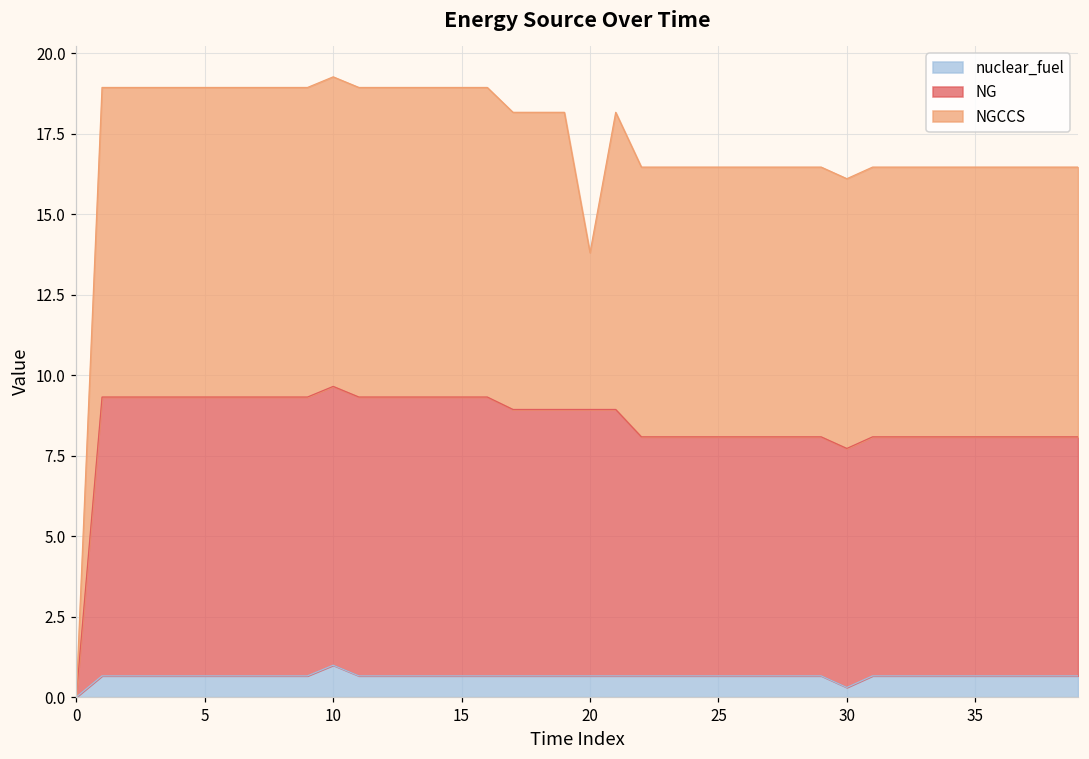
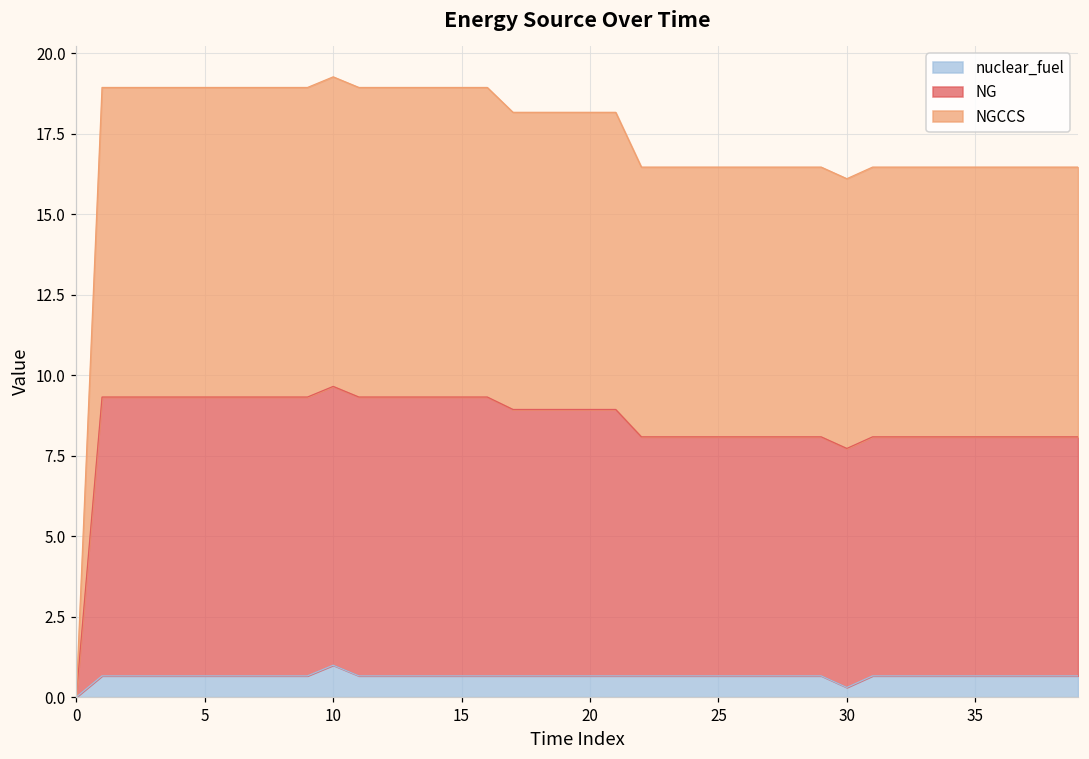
  {
    "nuclear_fuel": {
      "5": 0.7,
      "10": 1.0,
      "15": 0.7,
      "20": 0.7,
      "25": 0.7,
      "30": 0.3,
      "35": 0.7
    },
    "NG": {
      "5": 8.7,
      "10": 8.7,
      "15": 8.7,
      "20": 8.3,
      "25": 7.4,
      "30": 7.4,
      "35": 7.4
    },
    "NGCCS": {
      "5": 9.6,
      "10": 9.6,
      "15": 9.6,
-     "20": 4.9,
+     "20": 9.2,
      "25": 8.4,
      "30": 8.4,
      "35": 8.4
    }
  }
